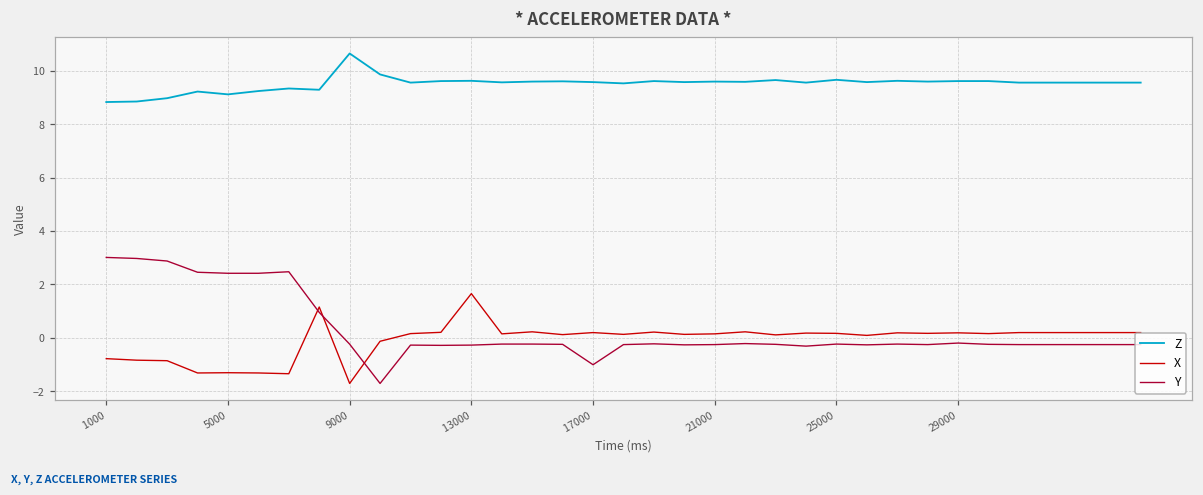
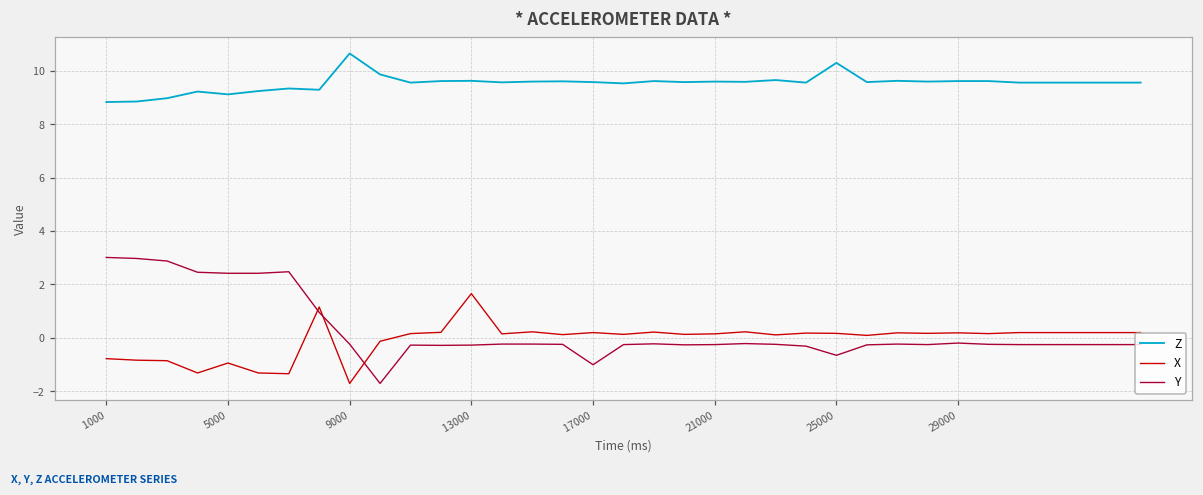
  {
    "Z": {
      "1000": 8.8,
      "5000": 9.1,
      "9000": 10.6,
      "13000": 9.6,
      "17000": 9.6,
      "21000": 9.6,
-     "25000": 9.7,
+     "25000": 10.3,
      "29000": 9.6
    },
    "X": {
      "1000": -0.8,
-     "5000": -1.3,
+     "5000": -0.9,
      "9000": -1.7,
      "13000": 1.7,
      "17000": 0.2,
      "21000": 0.1,
      "25000": 0.2,
      "29000": 0.2
    },
    "Y": {
      "1000": 3.0,
      "5000": 2.4,
      "9000": -0.2,
      "13000": -0.3,
      "17000": -1.0,
      "21000": -0.3,
-     "25000": -0.2,
+     "25000": -0.7,
      "29000": -0.2
    }
  }
